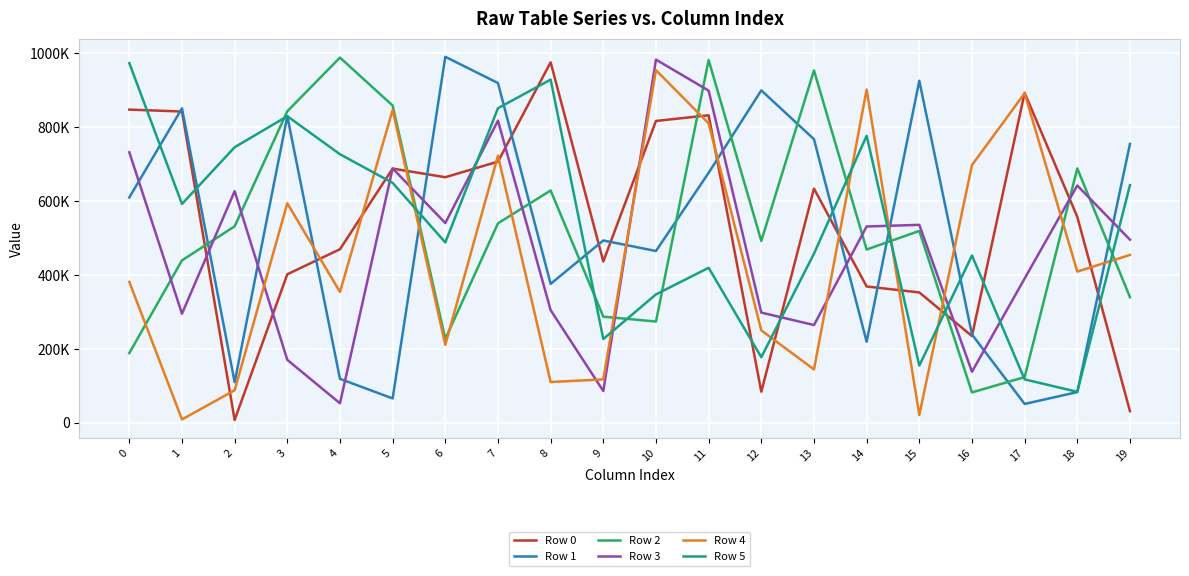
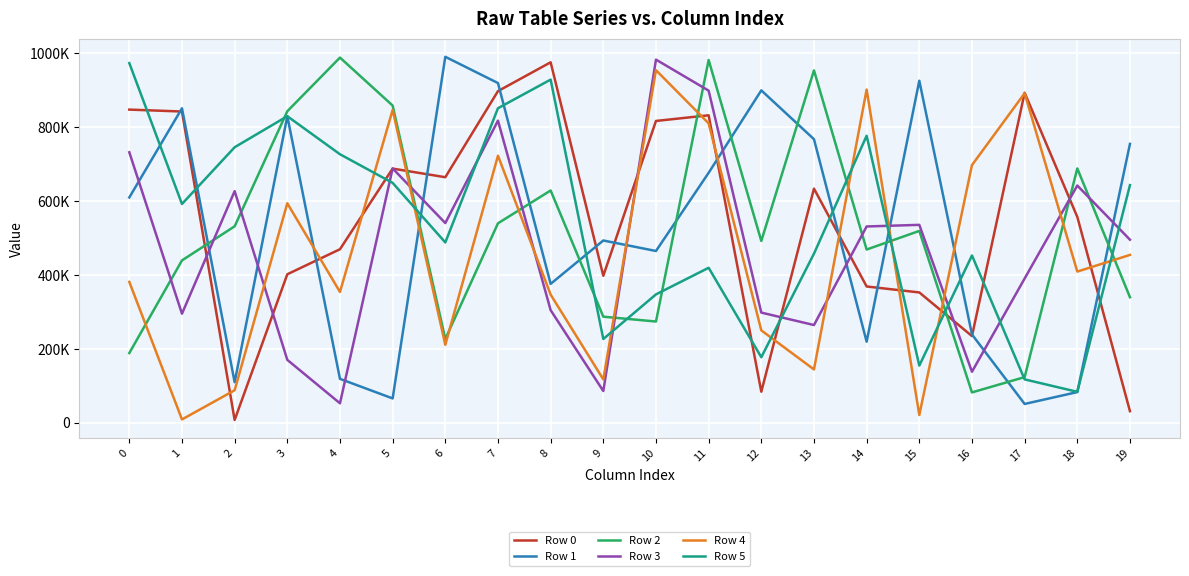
  {
    "Row 0": {
      "0": 850000,
      "1": 840000,
      "2": 10000,
      "3": 400000,
      "4": 470000,
      "6": 660000,
-     "7": 710000,
+     "7": 900000,
      "8": 970000,
-     "9": 440000,
+     "9": 400000,
      "10": 820000,
      "11": 830000,
      "12": 80000,
      "13": 630000,
      "14": 370000,
      "15": 350000,
      "18": 560000,
      "19": 30000
    },
    "Row 1": {
      "0": 610000,
      "1": 850000,
      "2": 110000,
      "4": 120000,
      "5": 70000,
      "6": 990000,
      "7": 920000,
      "8": 380000,
      "9": 490000,
      "10": 460000,
      "11": 680000,
      "12": 900000,
      "13": 770000,
      "14": 220000,
      "15": 920000,
      "17": 50000,
      "19": 750000
    },
    "Row 3": {
      "0": 730000,
      "1": 290000,
      "2": 630000,
      "3": 170000,
      "4": 50000,
      "6": 540000,
      "7": 820000,
      "8": 300000,
      "9": 90000,
      "10": 980000,
      "11": 900000,
      "12": 300000,
      "13": 260000,
      "14": 530000,
      "15": 540000,
      "16": 140000,
      "17": 390000,
      "18": 640000,
      "19": 490000
    },
    "Row 4": {
      "0": 380000,
      "1": 10000,
      "2": 90000,
      "3": 590000,
      "4": 350000,
      "5": 850000,
      "6": 210000,
      "7": 720000,
-     "8": 110000,
+     "8": 350000,
      "9": 120000,
      "10": 950000,
      "11": 810000,
      "12": 250000,
      "13": 140000,
      "14": 900000,
      "15": 20000,
      "16": 700000,
      "18": 410000,
      "19": 450000
    }
  }
